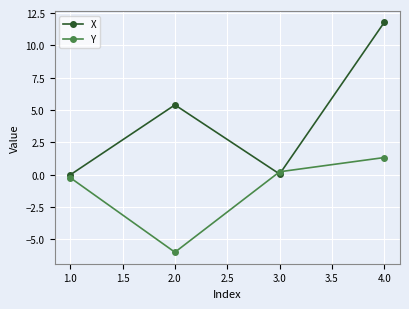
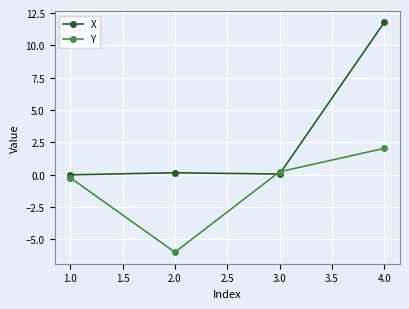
  {
    "X": {
      "1.0": 0.0,
-     "2.0": 5.4,
+     "2.0": 0.1,
      "4.0": 11.8
    },
    "Y": {
      "1.0": -0.2,
      "2.0": -6.0,
-     "4.0": 1.3
+     "4.0": 2.0
    }
  }
